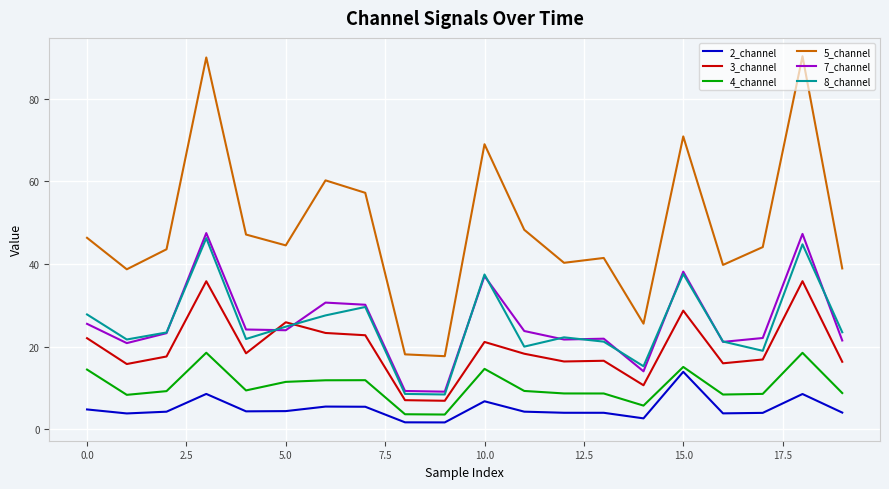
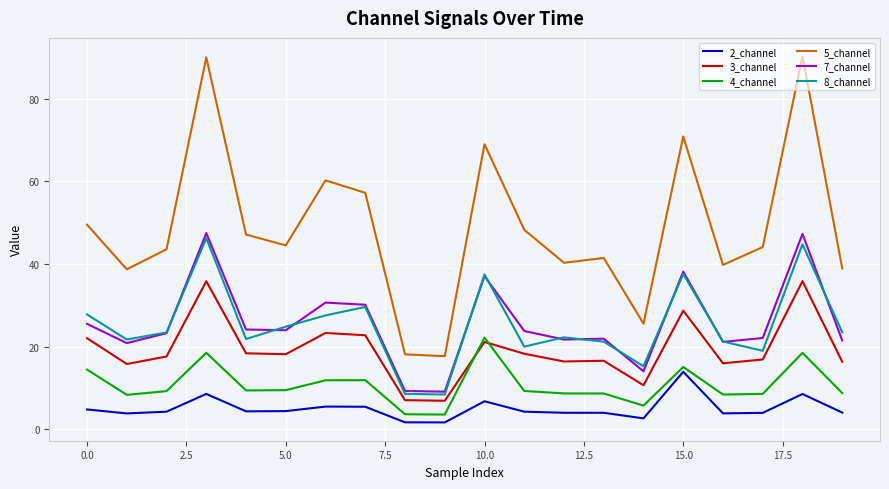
  {
    "2_channel": {
      "0.0": 5,
      "5.0": 4,
      "10.0": 7,
      "15.0": 14
    },
    "3_channel": {
      "0.0": 22,
-     "5.0": 26,
+     "5.0": 18,
      "10.0": 21,
      "15.0": 29
    },
    "4_channel": {
      "0.0": 14,
-     "5.0": 11,
-     "10.0": 15,
+     "5.0": 9,
+     "10.0": 22,
      "15.0": 15
    },
    "5_channel": {
-     "0.0": 46,
+     "0.0": 50,
      "5.0": 44,
      "10.0": 69,
      "15.0": 71
    },
    "7_channel": {
      "0.0": 25,
      "5.0": 24
    },
    "8_channel": {
      "0.0": 28,
      "5.0": 25
    }
  }
